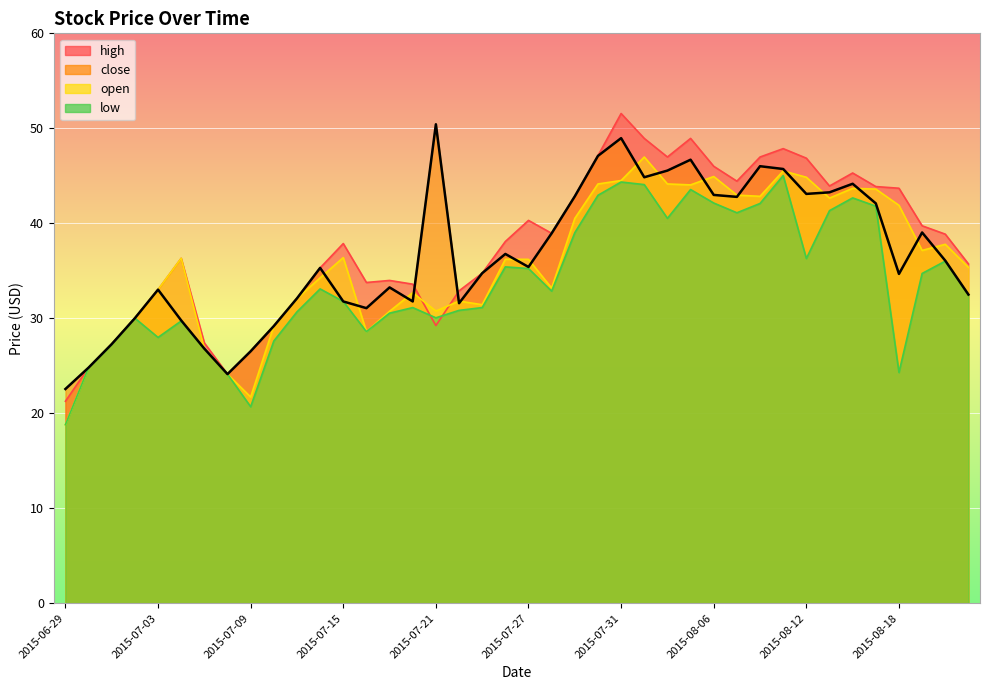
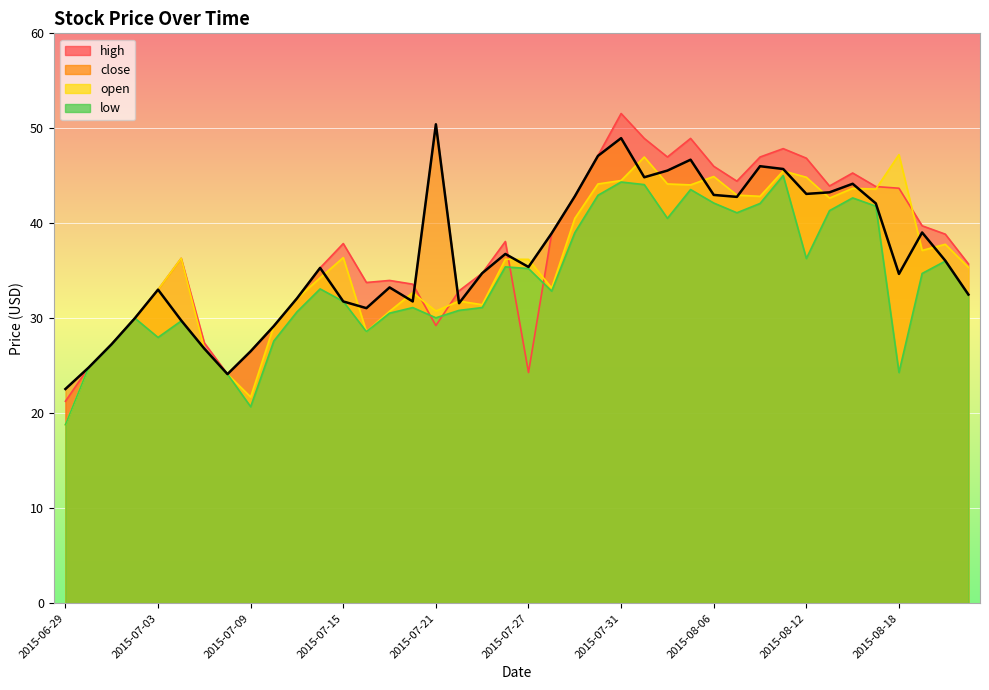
  {
    "high": {
      "2015-06-29": 21,
      "2015-07-15": 38,
      "2015-07-21": 29,
-     "2015-07-27": 40,
+     "2015-07-27": 24,
      "2015-07-31": 52,
      "2015-08-06": 46,
      "2015-08-12": 47,
      "2015-08-18": 44
    },
    "close": {
      "2015-06-29": 23,
      "2015-07-21": 50,
      "2015-07-31": 49,
      "2015-08-06": 43,
      "2015-08-12": 43,
      "2015-08-18": 35
    },
    "open": {
      "2015-07-09": 22,
      "2015-07-15": 36,
      "2015-07-21": 31,
      "2015-07-27": 36,
      "2015-08-06": 45,
      "2015-08-12": 45,
-     "2015-08-18": 42
+     "2015-08-18": 47
    },
    "low": {
      "2015-07-03": 28,
      "2015-07-09": 21,
      "2015-07-21": 30,
      "2015-08-06": 42,
      "2015-08-12": 36,
      "2015-08-18": 24
    }
  }
